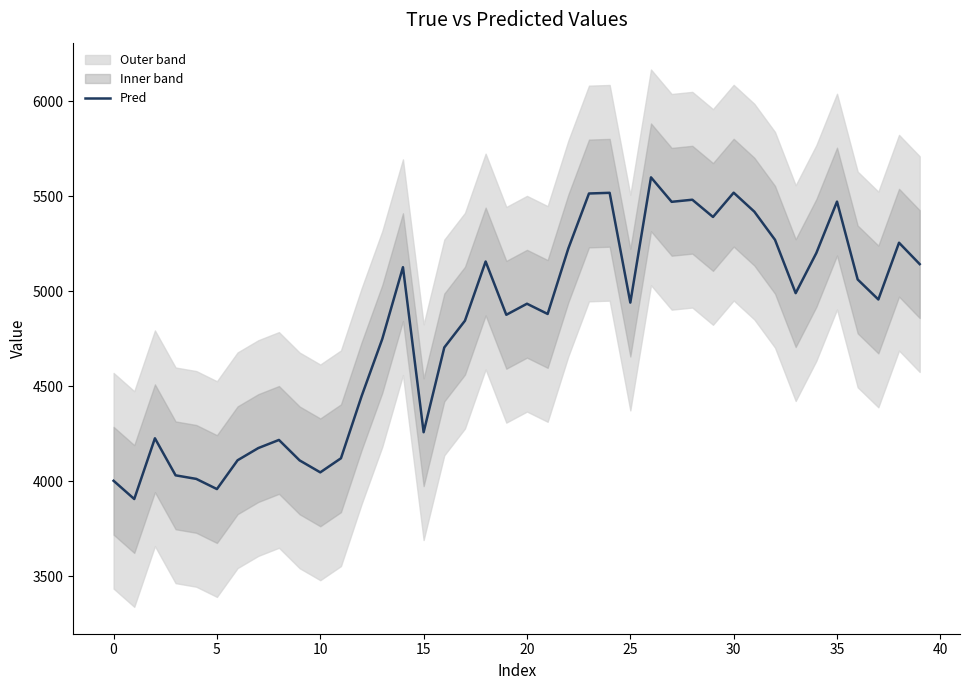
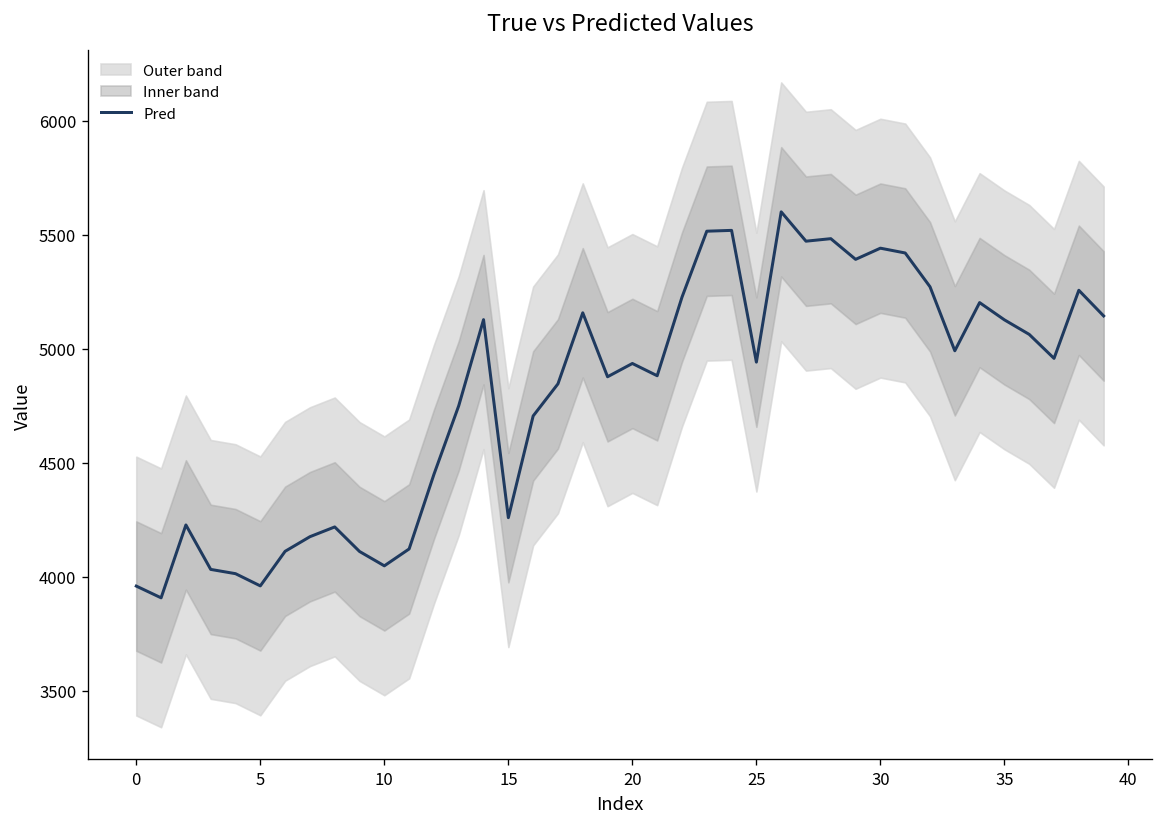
  {
    "Pred": {
-     "0": 4000,
+     "0": 3960,
      "5": 3960,
      "10": 4050,
      "15": 4260,
      "20": 4940,
      "25": 4940,
-     "30": 5520,
-     "35": 5470
+     "30": 5440,
+     "35": 5130
    }
  }
